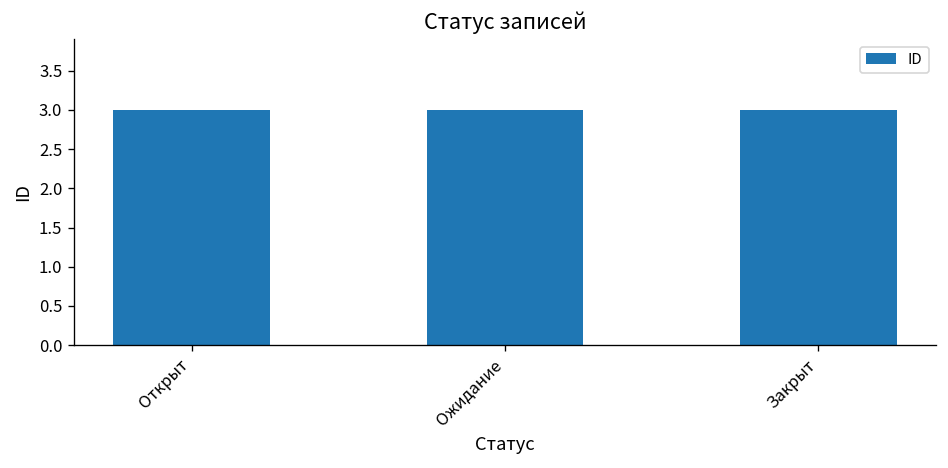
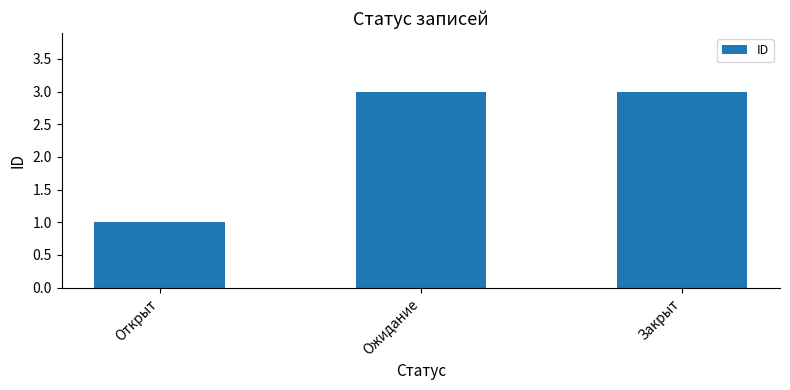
  {
-   "Открыт": 3,
+   "Открыт": 1,
    "Ожидание": 3,
    "Закрыт": 3
  }
